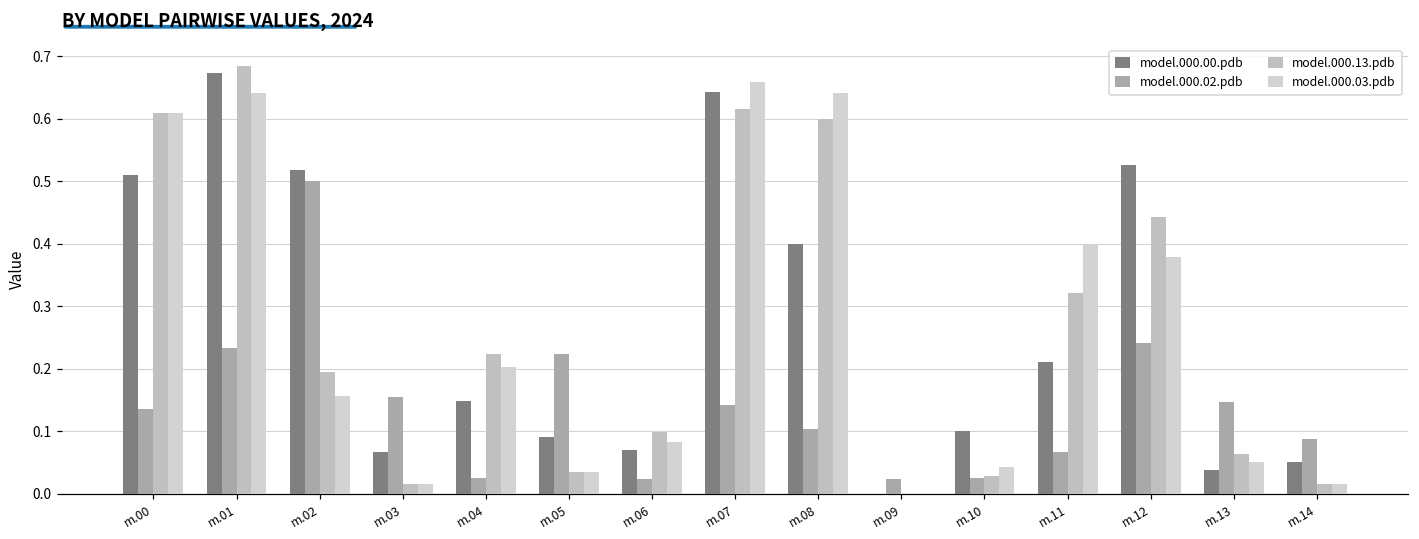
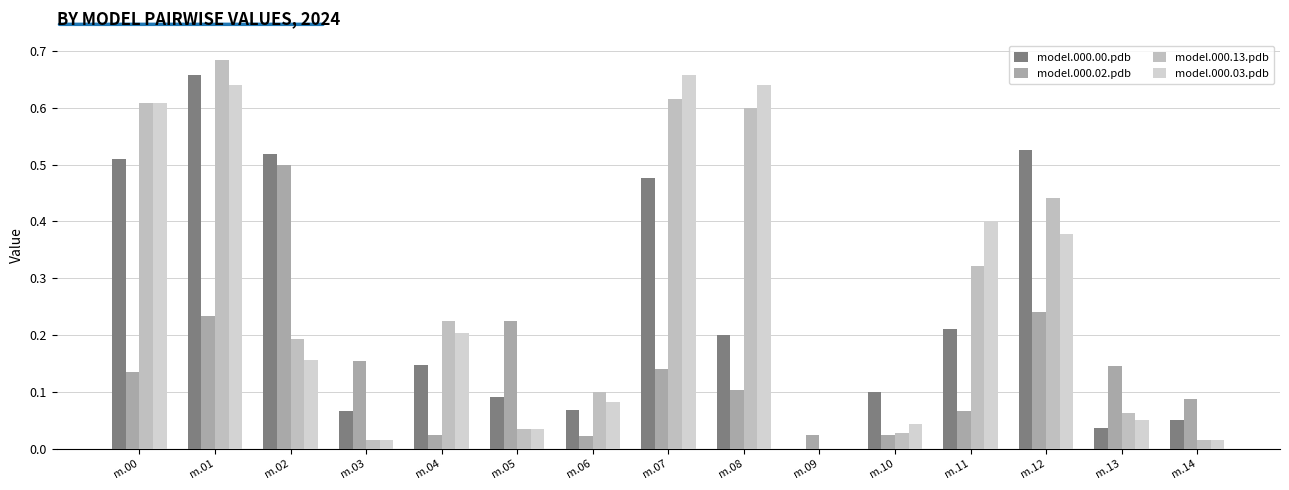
  {
    "model.000.00.pdb": {
      "m.00": 0.51,
-     "m.01": 0.67,
+     "m.01": 0.66,
      "m.02": 0.52,
      "m.03": 0.07,
      "m.04": 0.15,
      "m.05": 0.09,
      "m.06": 0.07,
-     "m.07": 0.64,
-     "m.08": 0.4,
+     "m.07": 0.48,
+     "m.08": 0.2,
      "m.09": 0.00,
      "m.10": 0.10,
      "m.11": 0.21,
      "m.12": 0.53,
      "m.13": 0.04,
      "m.14": 0.05
    }
  }
